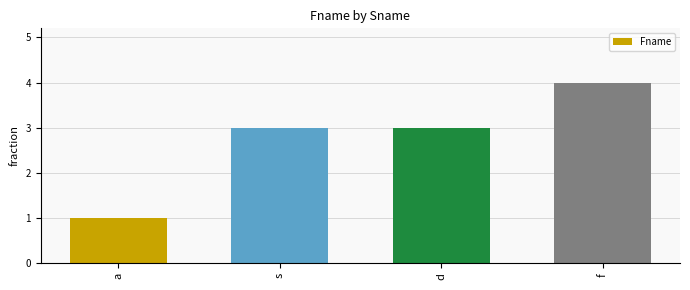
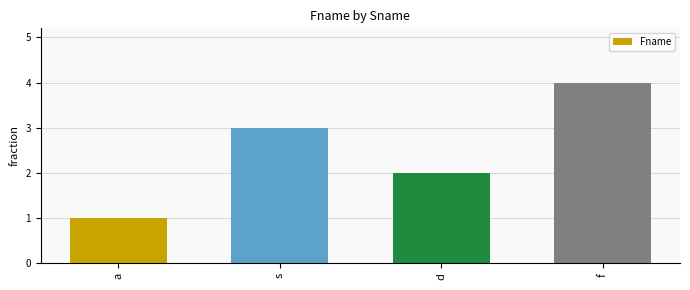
  {
    "a": 1,
    "s": 3,
-   "d": 3,
+   "d": 2,
    "f": 4
  }
